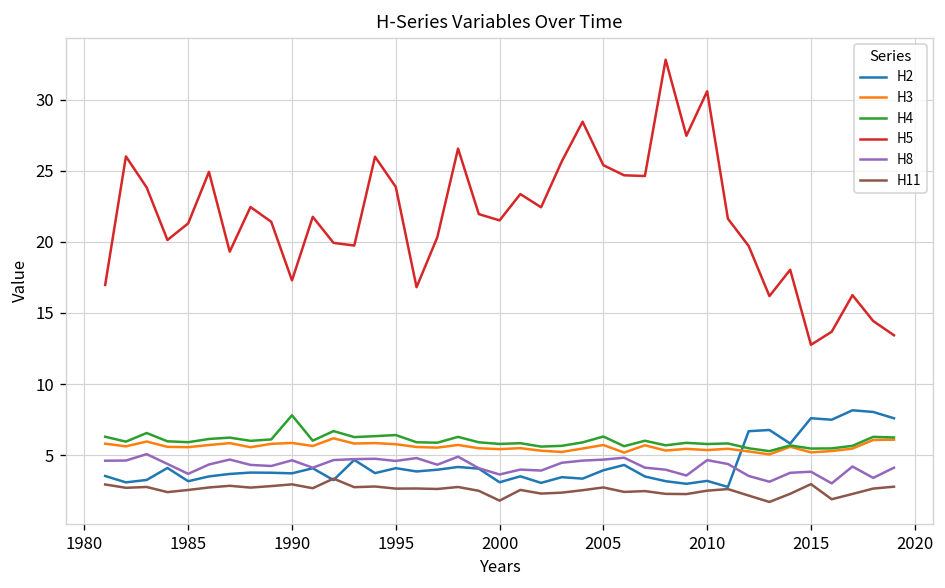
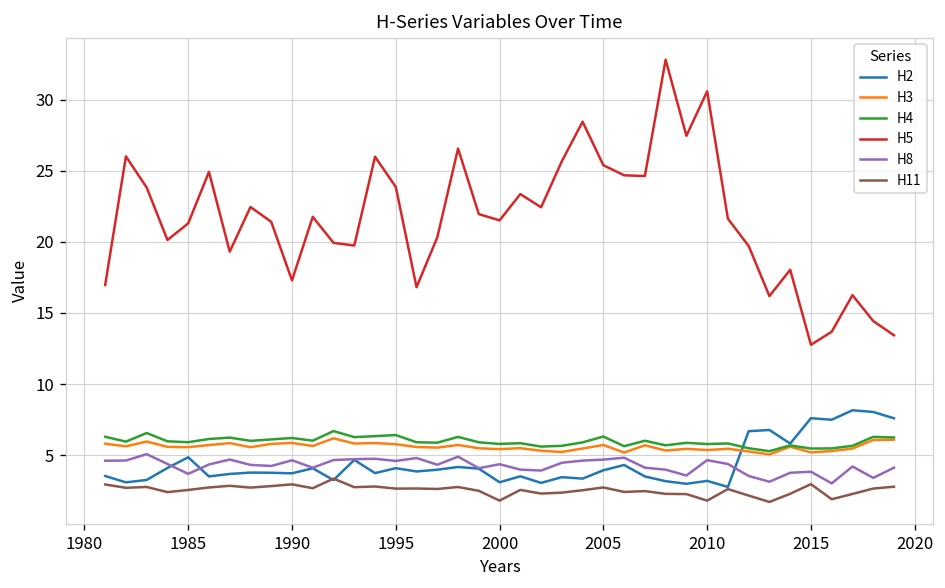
  {
    "H2": {
-     "1985": 3.2,
+     "1985": 4.9,
      "1990": 3.7,
      "1995": 4.1,
      "2000": 3.1,
      "2005": 3.9,
      "2010": 3.2,
      "2015": 7.6
    },
    "H3": {
      "1985": 5.6,
      "1990": 5.9,
      "1995": 5.8,
      "2000": 5.4,
      "2005": 5.7,
      "2010": 5.4,
      "2015": 5.2
    },
    "H4": {
      "1985": 5.9,
-     "1990": 7.8,
+     "1990": 6.2,
      "1995": 6.4,
      "2000": 5.8,
      "2005": 6.3,
      "2010": 5.8,
      "2015": 5.5
    },
    "H5": {
      "1985": 21.3,
      "1990": 17.3,
      "1995": 23.9,
      "2000": 21.5,
      "2005": 25.4,
      "2010": 30.6,
      "2015": 12.8
    },
    "H8": {
      "1985": 3.7,
      "1990": 4.6,
      "1995": 4.6,
-     "2000": 3.6,
+     "2000": 4.4,
      "2005": 4.7,
      "2010": 4.6,
      "2015": 3.8
    },
    "H11": {
      "1985": 2.6,
      "1990": 2.9,
      "1995": 2.6,
      "2000": 1.8,
      "2005": 2.7,
-     "2010": 2.5,
+     "2010": 1.8,
      "2015": 3.0
    }
  }
